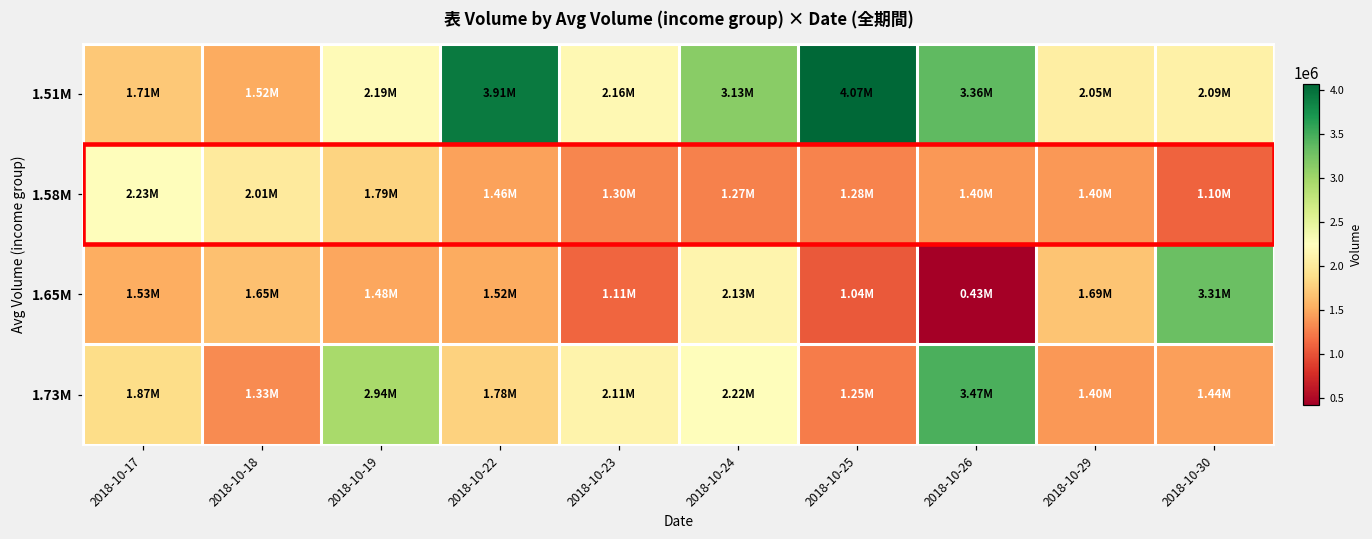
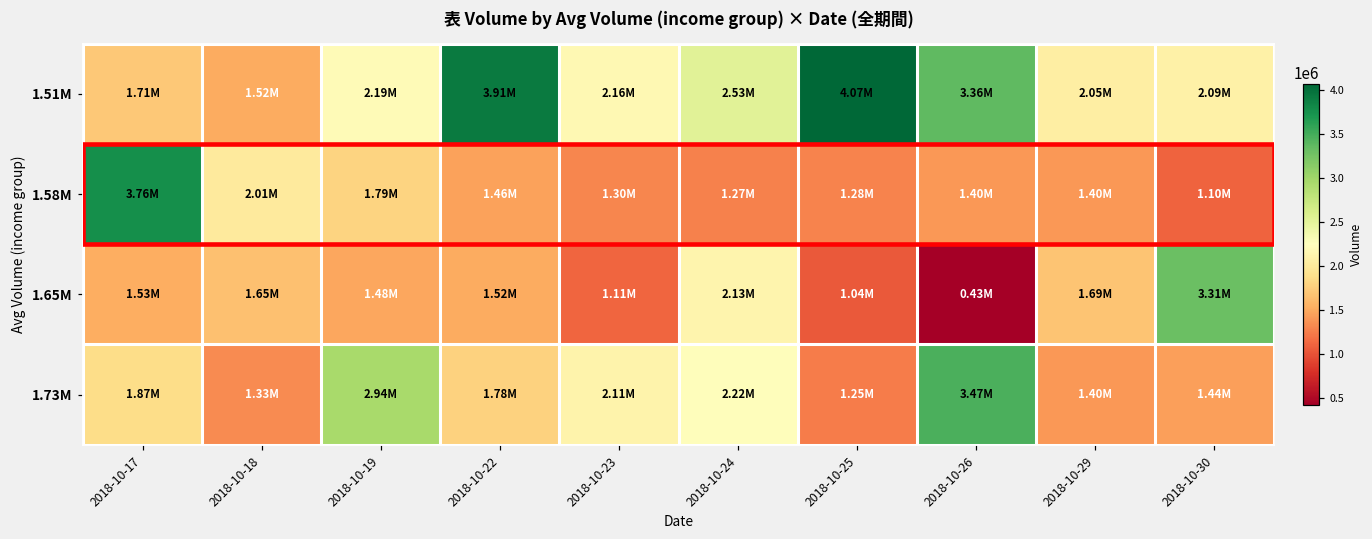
  {
    "1.51M": {
      "2018-10-17": "1.71M",
      "2018-10-18": "1.52M",
      "2018-10-19": "2.19M",
      "2018-10-22": "3.91M",
      "2018-10-23": "2.16M",
-     "2018-10-24": "3.13M",
+     "2018-10-24": "2.53M",
      "2018-10-25": "4.07M",
      "2018-10-26": "3.36M",
      "2018-10-29": "2.05M",
      "2018-10-30": "2.09M"
    },
    "1.58M": {
-     "2018-10-17": "2.23M",
+     "2018-10-17": "3.76M",
      "2018-10-18": "2.01M",
      "2018-10-19": "1.79M",
      "2018-10-22": "1.46M",
      "2018-10-23": "1.30M",
      "2018-10-24": "1.27M",
      "2018-10-25": "1.28M",
      "2018-10-26": "1.40M",
      "2018-10-29": "1.40M",
      "2018-10-30": "1.10M"
    },
    "1.65M": {
      "2018-10-17": "1.53M",
      "2018-10-18": "1.65M",
      "2018-10-19": "1.48M",
      "2018-10-22": "1.52M",
      "2018-10-23": "1.11M",
      "2018-10-24": "2.13M",
      "2018-10-25": "1.04M",
      "2018-10-26": "0.43M",
      "2018-10-29": "1.69M",
      "2018-10-30": "3.31M"
    },
    "1.73M": {
      "2018-10-17": "1.87M",
      "2018-10-18": "1.33M",
      "2018-10-19": "2.94M",
      "2018-10-22": "1.78M",
      "2018-10-23": "2.11M",
      "2018-10-24": "2.22M",
      "2018-10-25": "1.25M",
      "2018-10-26": "3.47M",
      "2018-10-29": "1.40M",
      "2018-10-30": "1.44M"
    }
  }
